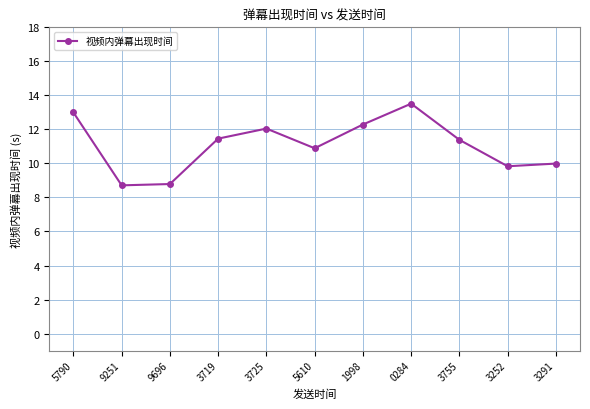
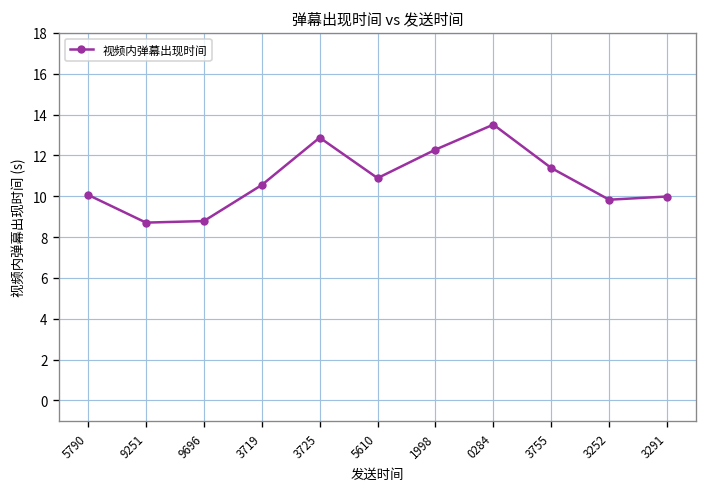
  {
-   "5790": 13.0,
+   "5790": 10.1,
    "9251": 8.7,
    "9696": 8.8,
-   "3719": 11.5,
-   "3725": 12.0,
+   "3719": 10.6,
+   "3725": 12.9,
    "5610": 10.9,
    "1998": 12.3,
    "0284": 13.5,
    "3755": 11.4,
    "3252": 9.8,
    "3291": 10.0
  }
